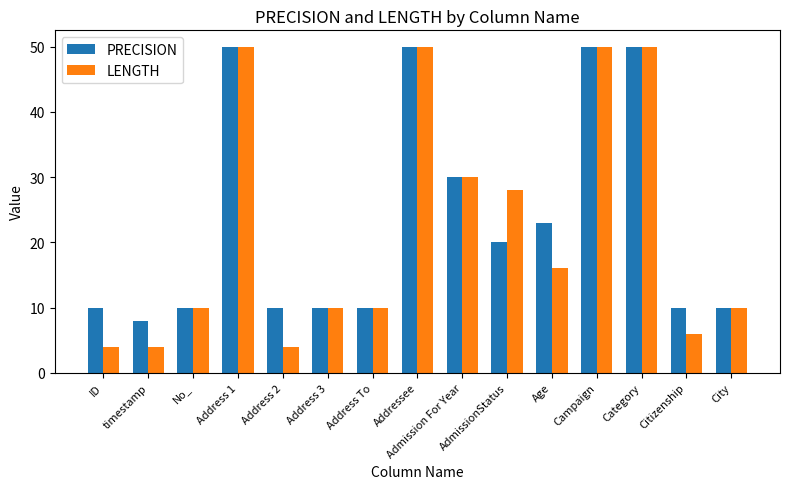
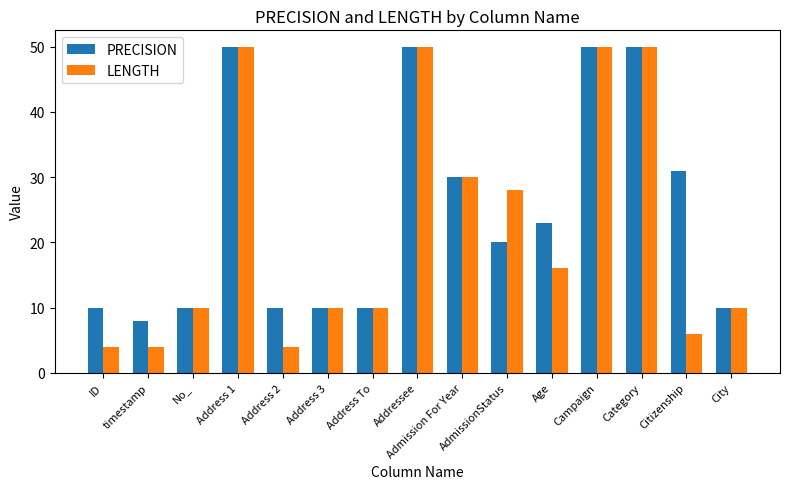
  {
    "PRECISION": {
      "ID": 10,
      "timestamp": 8,
      "No_": 10,
      "Address 1": 50,
      "Address 2": 10,
      "Address 3": 10,
      "Address To": 10,
      "Addressee": 50,
      "Admission For Year": 30,
      "AdmissionStatus": 20,
      "Age": 23,
      "Campaign": 50,
      "Category": 50,
-     "Citizenship": 10,
+     "Citizenship": 31,
      "City": 10
    },
    "LENGTH": {
      "ID": 4,
      "timestamp": 4,
      "No_": 10,
      "Address 1": 50,
      "Address 2": 4,
      "Address 3": 10,
      "Address To": 10,
      "Addressee": 50,
      "Admission For Year": 30,
      "AdmissionStatus": 28,
      "Age": 16,
      "Campaign": 50,
      "Category": 50,
      "Citizenship": 6,
      "City": 10
    }
  }
